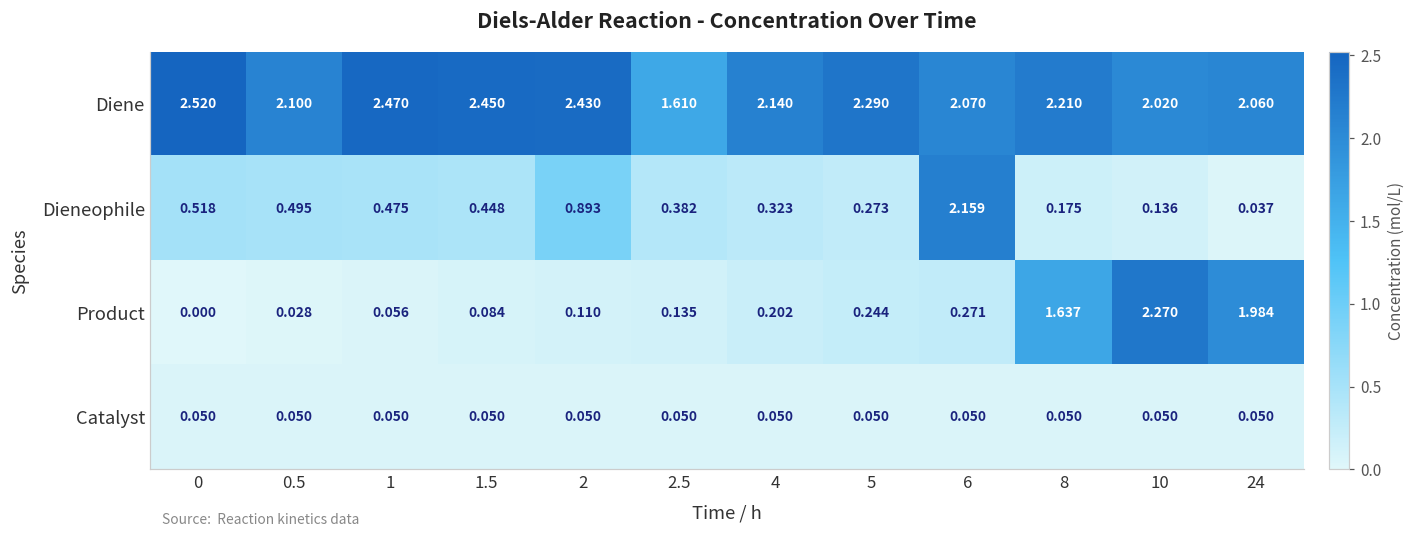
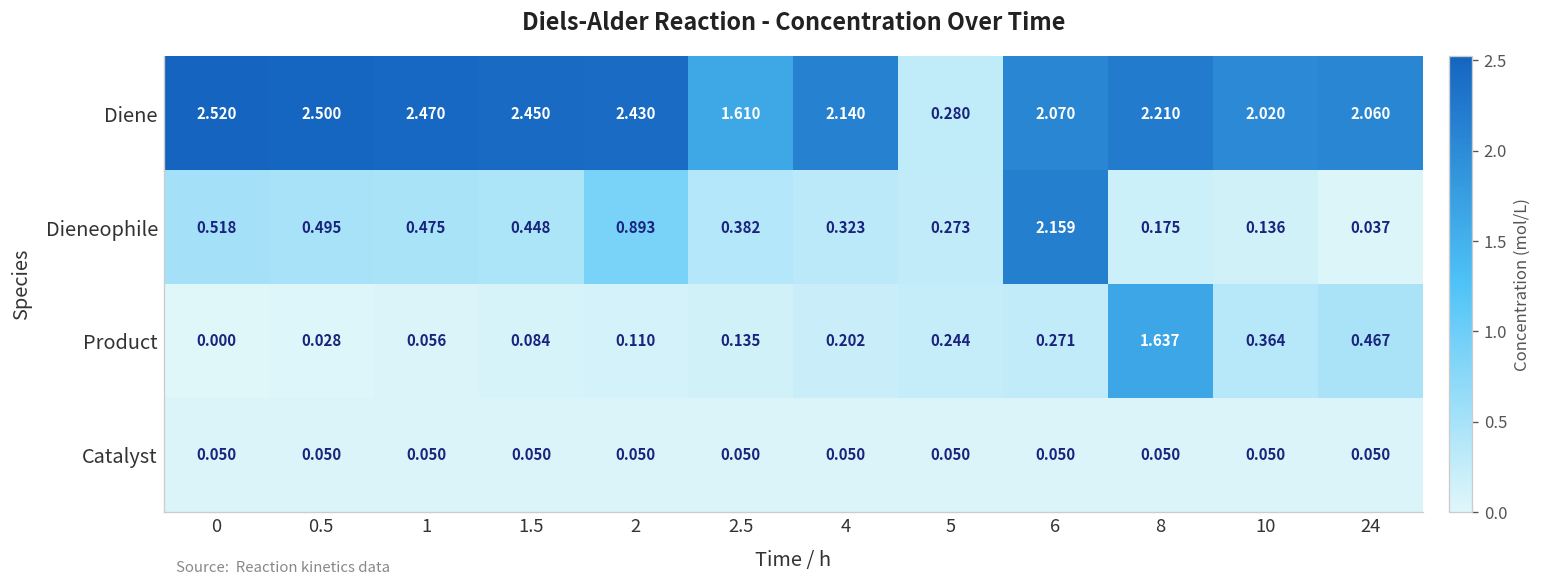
  {
    "Diene": {
      "0": 2.520,
-     "0.5": 2.100,
+     "0.5": 2.500,
      "1": 2.470,
      "1.5": 2.450,
      "2": 2.430,
      "2.5": 1.610,
      "4": 2.140,
-     "5": 2.290,
+     "5": 0.280,
      "6": 2.070,
      "8": 2.210,
      "10": 2.020,
      "24": 2.060
    },
    "Dieneophile": {
      "0": 0.518,
      "0.5": 0.495,
      "1": 0.475,
      "1.5": 0.448,
      "2": 0.893,
      "2.5": 0.382,
      "4": 0.323,
      "5": 0.273,
      "6": 2.159,
      "8": 0.175,
      "10": 0.136,
      "24": 0.037
    },
    "Product": {
      "0": 0.000,
      "0.5": 0.028,
      "1": 0.056,
      "1.5": 0.084,
      "2": 0.110,
      "2.5": 0.135,
      "4": 0.202,
      "5": 0.244,
      "6": 0.271,
      "8": 1.637,
-     "10": 2.270,
-     "24": 1.984
+     "10": 0.364,
+     "24": 0.467
    },
    "Catalyst": {
      "0": 0.050,
      "0.5": 0.050,
      "1": 0.050,
      "1.5": 0.050,
      "2": 0.050,
      "2.5": 0.050,
      "4": 0.050,
      "5": 0.050,
      "6": 0.050,
      "8": 0.050,
      "10": 0.050,
      "24": 0.050
    }
  }
